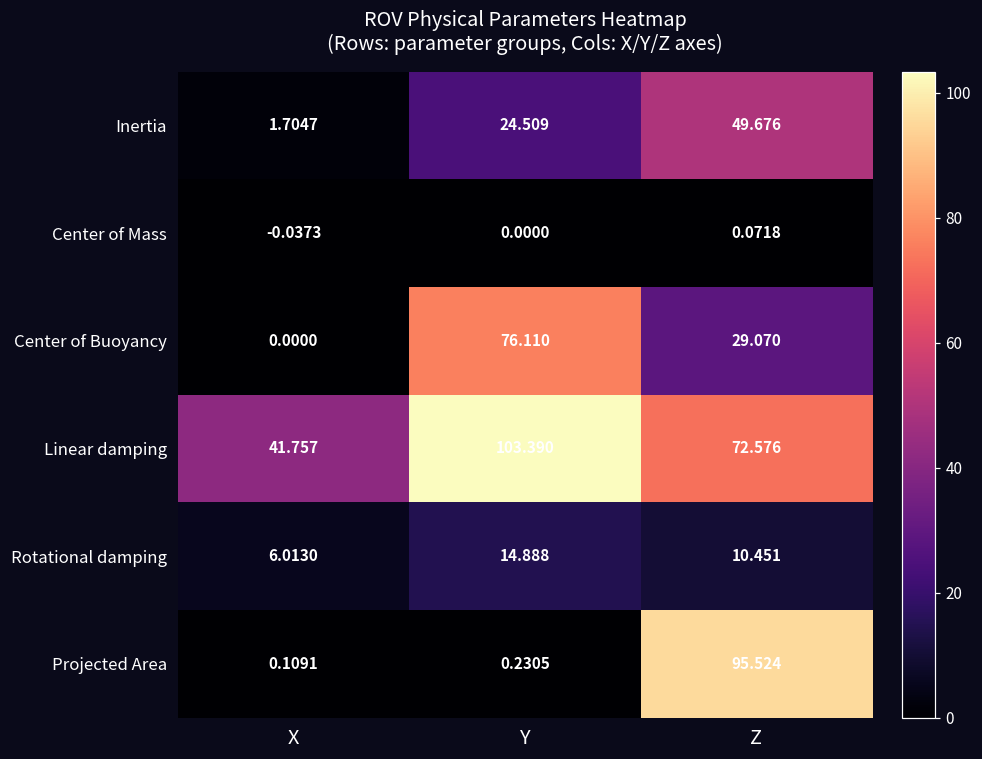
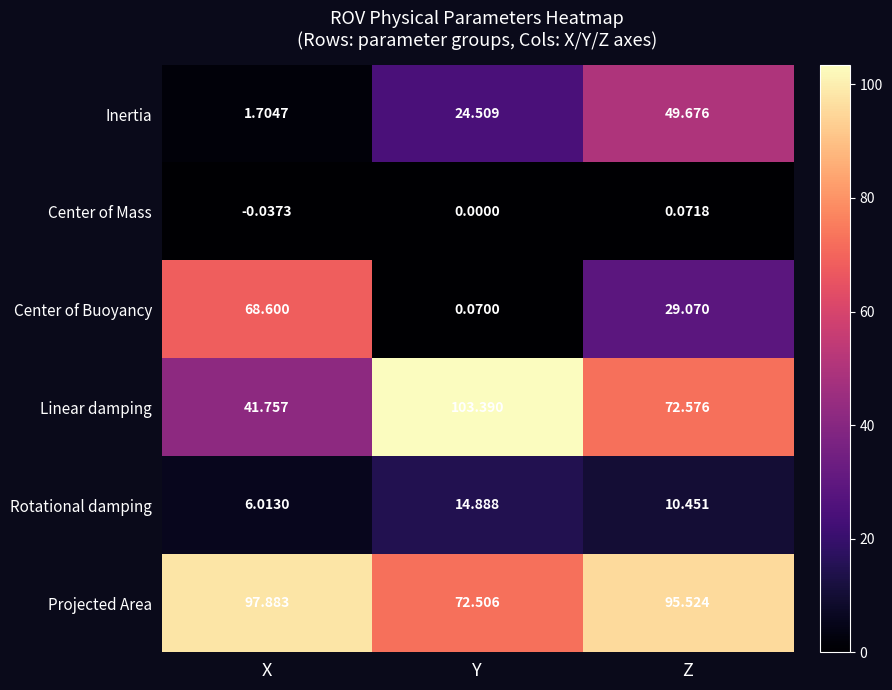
  {
    "Inertia": {
      "X": 1.7047,
      "Y": 24.509,
      "Z": 49.676
    },
    "Center of Mass": {
      "X": -0.0373,
      "Y": 0.0000,
      "Z": 0.0718
    },
    "Center of Buoyancy": {
-     "X": 0.0000,
-     "Y": 76.110,
+     "X": 68.600,
+     "Y": 0.0700,
      "Z": 29.070
    },
    "Linear damping": {
      "X": 41.757,
      "Y": 103.390,
      "Z": 72.576
    },
    "Rotational damping": {
      "X": 6.0130,
      "Y": 14.888,
      "Z": 10.451
    },
    "Projected Area": {
-     "X": 0.1091,
-     "Y": 0.2305,
+     "X": 97.883,
+     "Y": 72.506,
      "Z": 95.524
    }
  }
